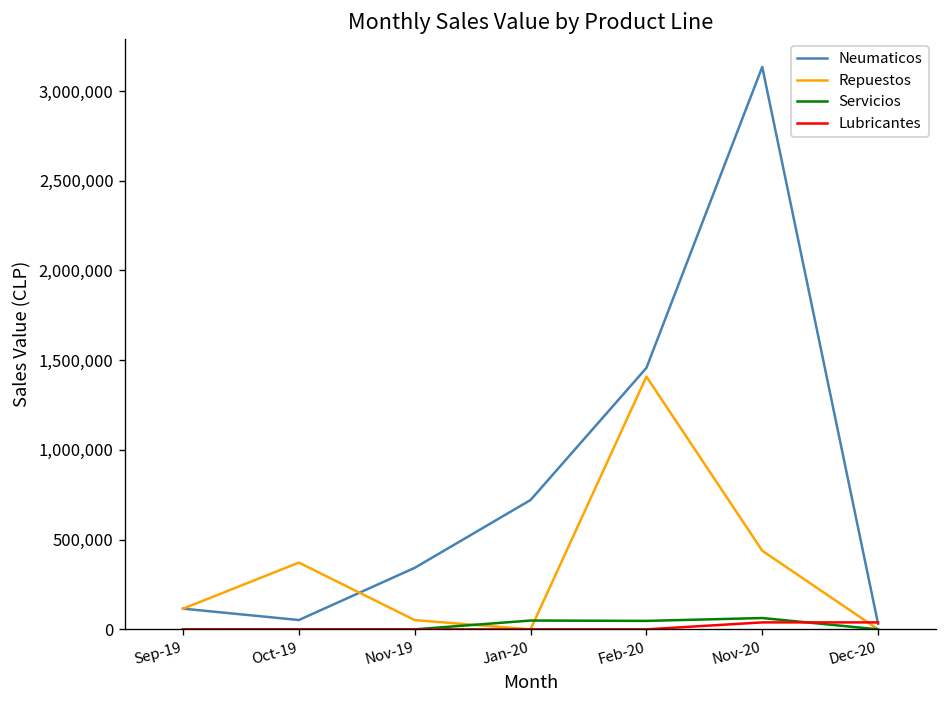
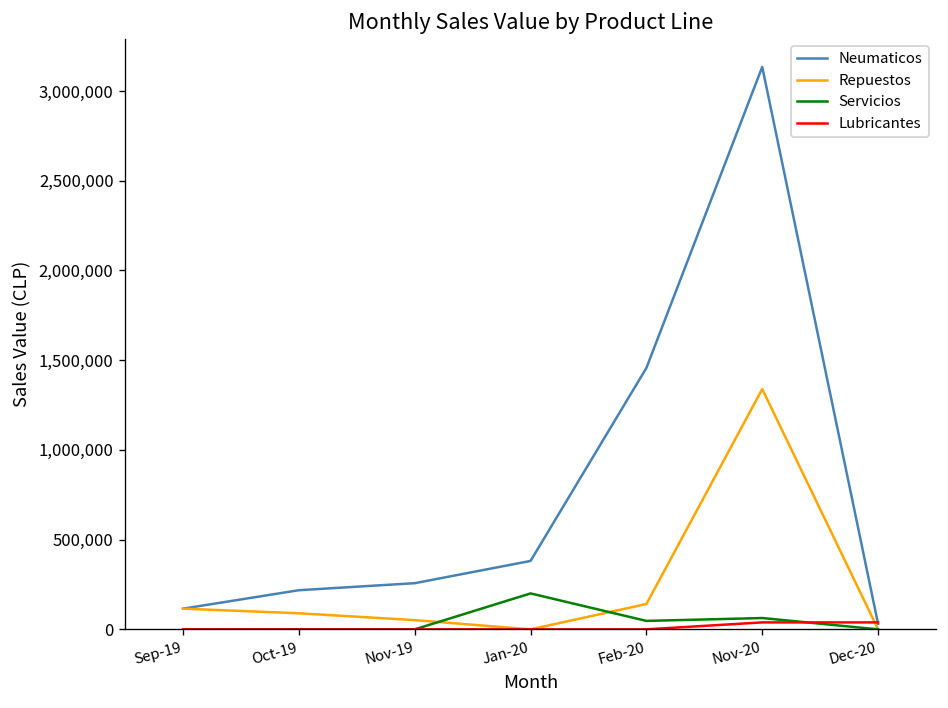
  {
    "Neumaticos": {
-     "Oct-19": "50,000",
-     "Nov-19": "340,000",
-     "Jan-20": "720,000",
+     "Oct-19": "220,000",
+     "Nov-19": "260,000",
+     "Jan-20": "380,000",
      "Feb-20": "1,460,000",
      "Nov-20": "3,130,000"
    },
    "Repuestos": {
-     "Oct-19": "370,000",
+     "Oct-19": "90,000",
      "Nov-19": "50,000",
-     "Feb-20": "1,410,000",
-     "Nov-20": "440,000"
+     "Feb-20": "140,000",
+     "Nov-20": "1,340,000"
    },
    "Servicios": {
-     "Jan-20": "50,000",
+     "Jan-20": "200,000",
      "Feb-20": "50,000",
      "Nov-20": "60,000"
    },
    "Lubricantes": {
      "Feb-20": "0",
      "Nov-20": "40,000"
    }
  }
